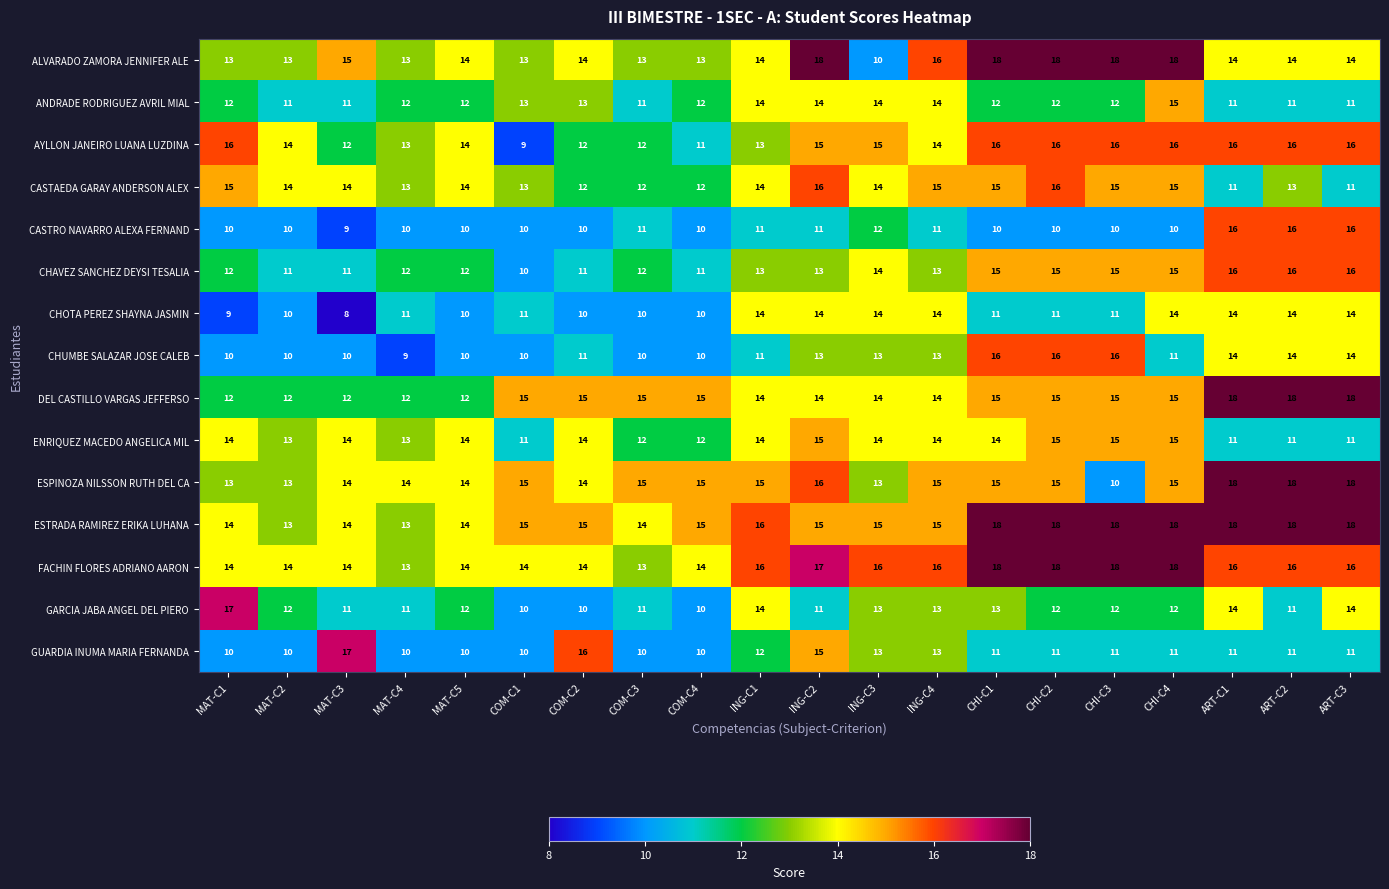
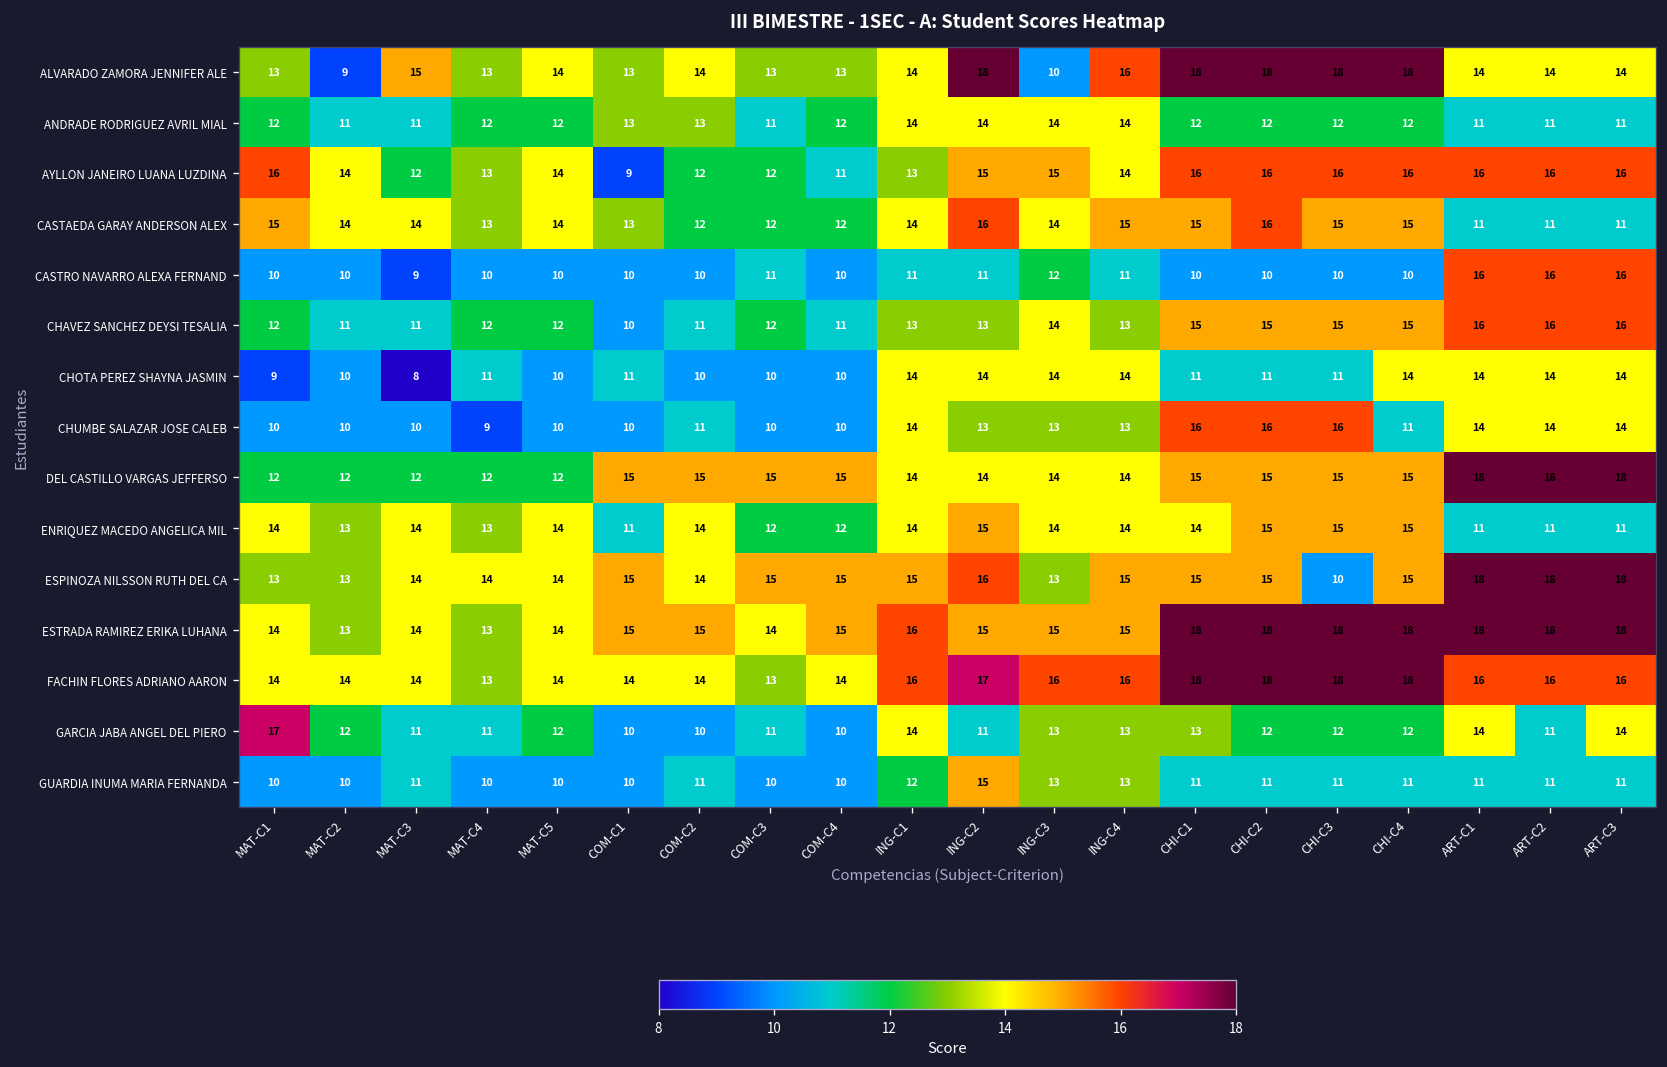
  {
    "ALVARADO ZAMORA JENNIFER ALE": {
      "MAT-C1": 13,
-     "MAT-C2": 13,
+     "MAT-C2": 9,
      "MAT-C3": 15,
      "MAT-C4": 13,
      "MAT-C5": 14,
      "COM-C1": 13,
      "COM-C2": 14,
      "COM-C3": 13,
      "COM-C4": 13,
      "ING-C1": 14,
      "ING-C2": 18,
      "ING-C3": 10,
      "ING-C4": 16,
      "CHI-C1": 18,
      "CHI-C2": 18,
      "CHI-C3": 18,
      "CHI-C4": 18,
      "ART-C1": 14,
      "ART-C2": 14,
      "ART-C3": 14
    },
    "ANDRADE RODRIGUEZ AVRIL MIAL": {
      "MAT-C1": 12,
      "MAT-C2": 11,
      "MAT-C3": 11,
      "MAT-C4": 12,
      "MAT-C5": 12,
      "COM-C1": 13,
      "COM-C2": 13,
      "COM-C3": 11,
      "COM-C4": 12,
      "ING-C1": 14,
      "ING-C2": 14,
      "ING-C3": 14,
      "ING-C4": 14,
      "CHI-C1": 12,
      "CHI-C2": 12,
      "CHI-C3": 12,
-     "CHI-C4": 15,
+     "CHI-C4": 12,
      "ART-C1": 11,
      "ART-C2": 11,
      "ART-C3": 11
    },
    "CASTAEDA GARAY ANDERSON ALEX": {
      "MAT-C1": 15,
      "MAT-C2": 14,
      "MAT-C3": 14,
      "MAT-C4": 13,
      "MAT-C5": 14,
      "COM-C1": 13,
      "COM-C2": 12,
      "COM-C3": 12,
      "COM-C4": 12,
      "ING-C1": 14,
      "ING-C2": 16,
      "ING-C3": 14,
      "ING-C4": 15,
      "CHI-C1": 15,
      "CHI-C2": 16,
      "CHI-C3": 15,
      "CHI-C4": 15,
      "ART-C1": 11,
-     "ART-C2": 13,
+     "ART-C2": 11,
      "ART-C3": 11
    },
    "CHUMBE SALAZAR JOSE CALEB": {
      "MAT-C1": 10,
      "MAT-C2": 10,
      "MAT-C3": 10,
      "MAT-C4": 9,
      "MAT-C5": 10,
      "COM-C1": 10,
      "COM-C2": 11,
      "COM-C3": 10,
      "COM-C4": 10,
-     "ING-C1": 11,
+     "ING-C1": 14,
      "ING-C2": 13,
      "ING-C3": 13,
      "ING-C4": 13,
      "CHI-C1": 16,
      "CHI-C2": 16,
      "CHI-C3": 16,
      "CHI-C4": 11,
      "ART-C1": 14,
      "ART-C2": 14,
      "ART-C3": 14
    },
    "GUARDIA INUMA MARIA FERNANDA": {
      "MAT-C1": 10,
      "MAT-C2": 10,
-     "MAT-C3": 17,
+     "MAT-C3": 11,
      "MAT-C4": 10,
      "MAT-C5": 10,
      "COM-C1": 10,
-     "COM-C2": 16,
+     "COM-C2": 11,
      "COM-C3": 10,
      "COM-C4": 10,
      "ING-C1": 12,
      "ING-C2": 15,
      "ING-C3": 13,
      "ING-C4": 13,
      "CHI-C1": 11,
      "CHI-C2": 11,
      "CHI-C3": 11,
      "CHI-C4": 11,
      "ART-C1": 11,
      "ART-C2": 11,
      "ART-C3": 11
    }
  }
